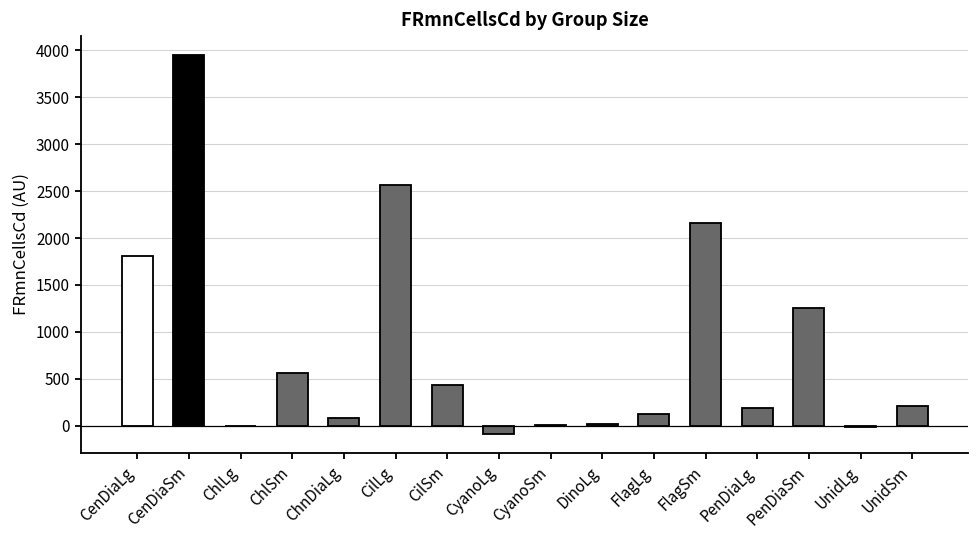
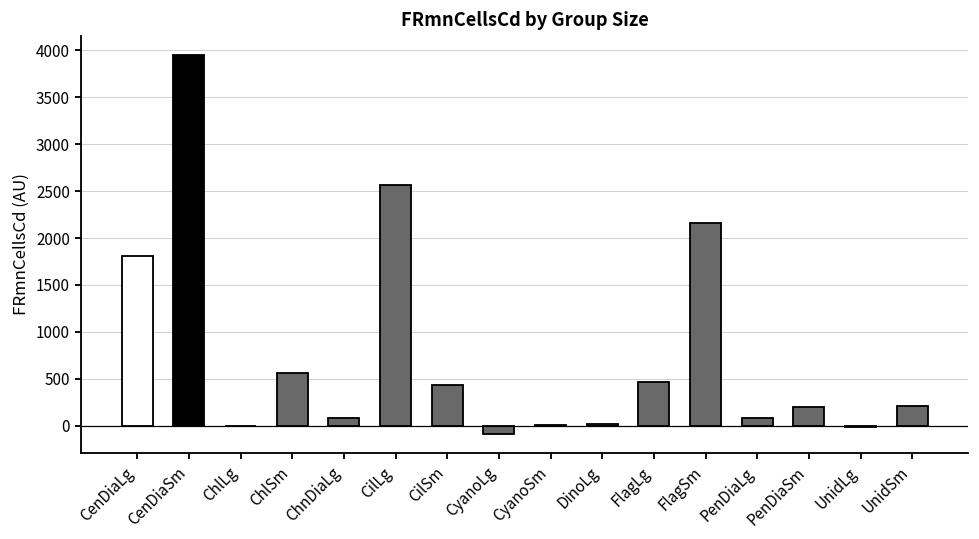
  {
    "CenDiaLg": 1800,
    "CenDiaSm": 4000,
    "ChlSm": 600,
    "ChnDiaLg": 100,
    "CilLg": 2600,
    "CilSm": 400,
    "CyanoLg": -100,
-   "FlagLg": 100,
+   "FlagLg": 500,
    "FlagSm": 2200,
-   "PenDiaLg": 200,
-   "PenDiaSm": 1300,
+   "PenDiaLg": 100,
+   "PenDiaSm": 200,
    "UnidSm": 200
  }
